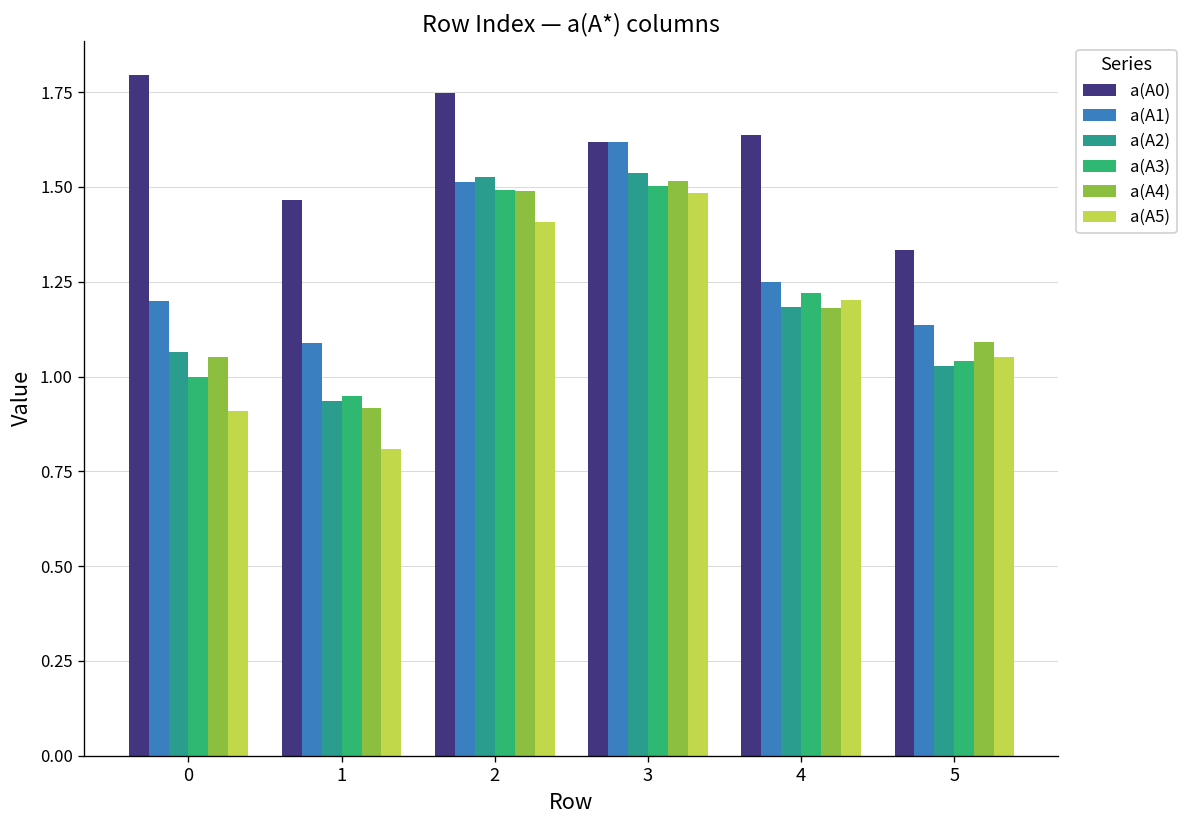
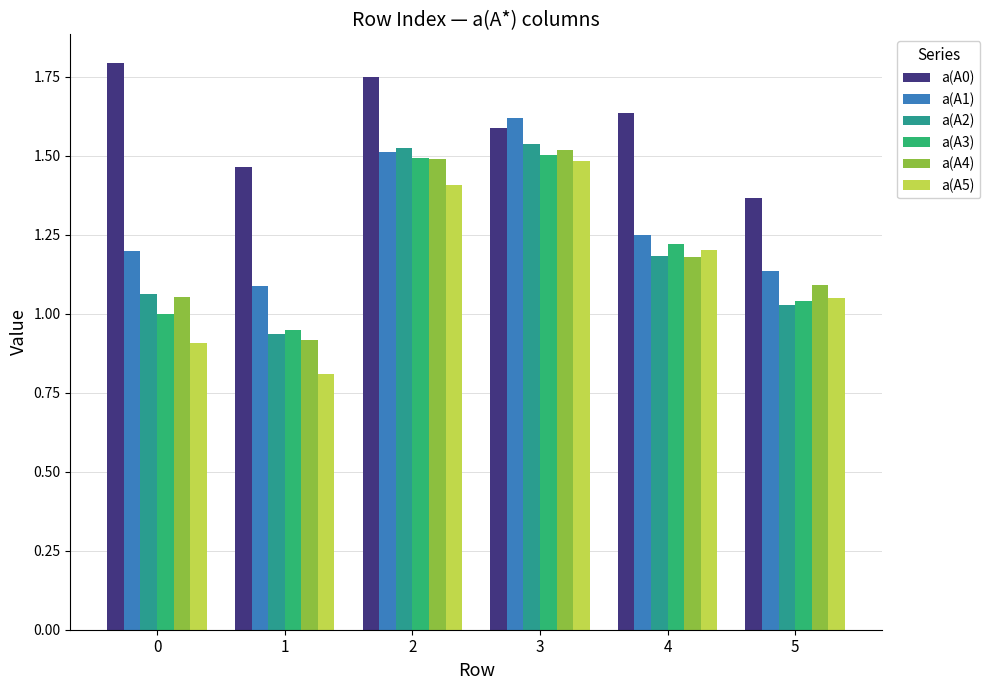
  {
    "a(A0)": {
      "0": 1.79,
      "1": 1.46,
      "2": 1.75,
-     "3": 1.62,
+     "3": 1.59,
      "4": 1.64,
-     "5": 1.33
+     "5": 1.37
    }
  }
